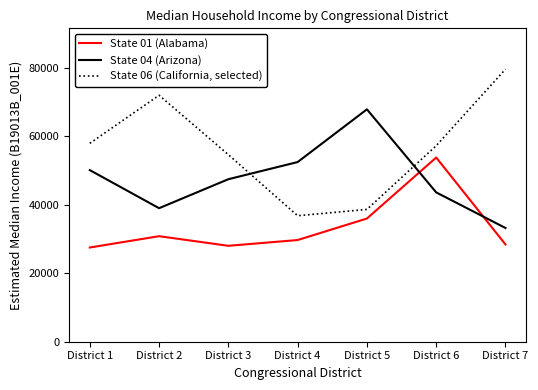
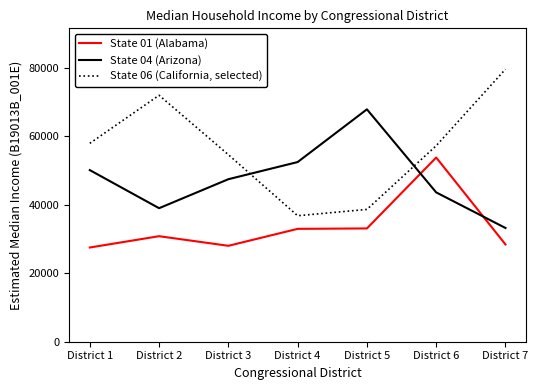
  {
    "State 01 (Alabama)": {
      "District 1": 27000,
      "District 2": 31000,
      "District 3": 28000,
-     "District 4": 30000,
-     "District 5": 36000,
+     "District 4": 33000,
+     "District 5": 33000,
      "District 6": 54000,
      "District 7": 28000
    }
  }
